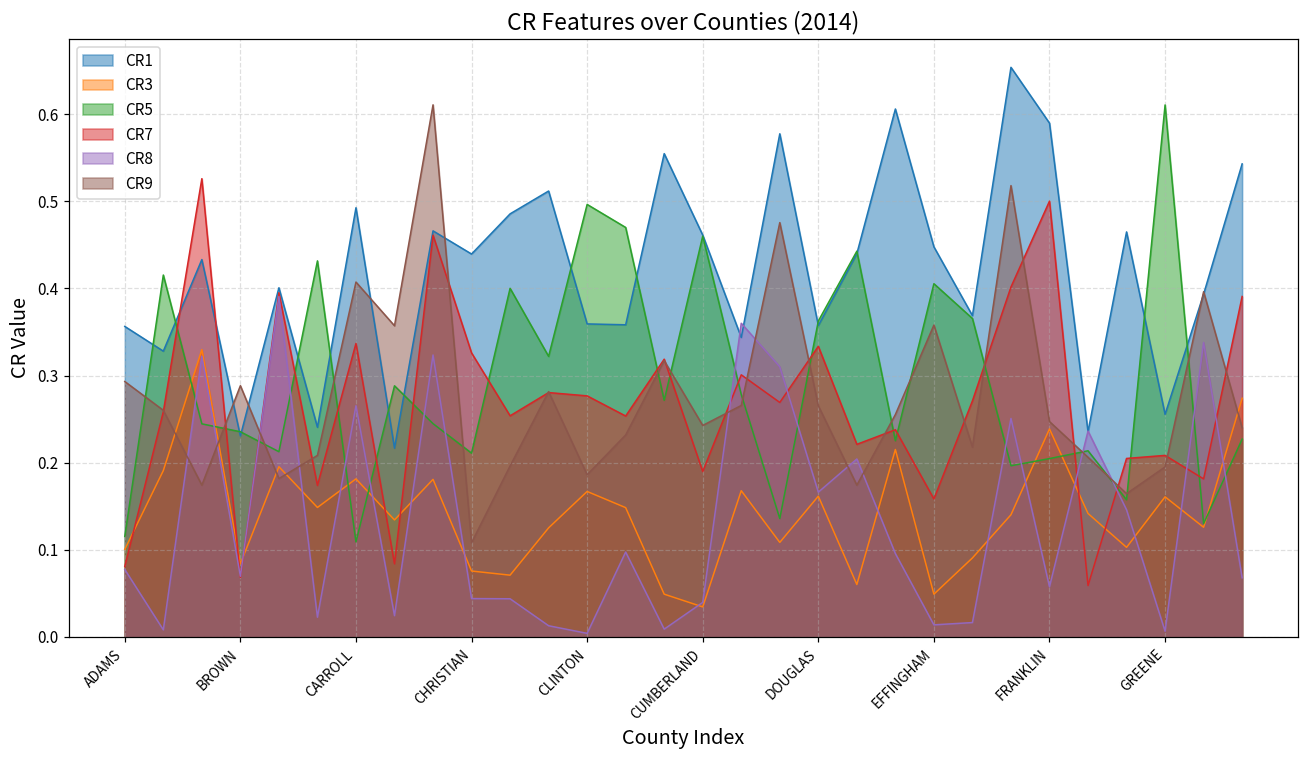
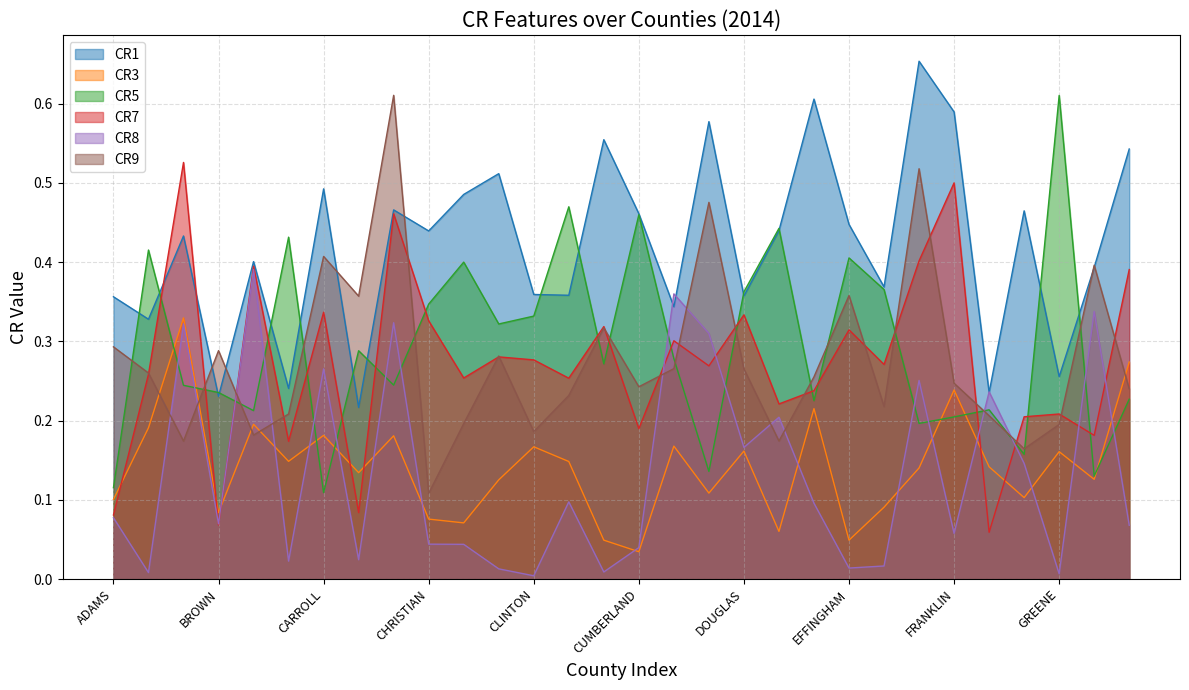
  {
    "CR1": {
      "ADAMS": 0.36,
      "BROWN": 0.23,
      "CARROLL": 0.49,
      "CHRISTIAN": 0.44,
      "CLINTON": 0.36,
      "DOUGLAS": 0.36,
      "EFFINGHAM": 0.45,
      "FRANKLIN": 0.59,
      "GREENE": 0.26
    },
    "CR3": {
      "ADAMS": 0.10,
      "BROWN": 0.08,
      "CARROLL": 0.18,
      "CHRISTIAN": 0.08,
      "CLINTON": 0.17,
      "CUMBERLAND": 0.03,
      "DOUGLAS": 0.16,
      "EFFINGHAM": 0.05,
      "FRANKLIN": 0.24,
      "GREENE": 0.16
    },
    "CR5": {
      "ADAMS": 0.12,
      "BROWN": 0.24,
      "CARROLL": 0.11,
-     "CHRISTIAN": 0.21,
-     "CLINTON": 0.50,
+     "CHRISTIAN": 0.35,
+     "CLINTON": 0.33,
      "DOUGLAS": 0.36,
      "EFFINGHAM": 0.41,
      "FRANKLIN": 0.20,
      "GREENE": 0.61
    },
    "CR7": {
      "ADAMS": 0.08,
      "CARROLL": 0.34,
      "CHRISTIAN": 0.33,
      "CLINTON": 0.28,
      "CUMBERLAND": 0.19,
      "DOUGLAS": 0.33,
-     "EFFINGHAM": 0.16,
+     "EFFINGHAM": 0.31,
      "FRANKLIN": 0.50,
      "GREENE": 0.21
    },
    "CR8": {
      "ADAMS": 0.08,
      "CARROLL": 0.27,
      "CHRISTIAN": 0.04,
      "CLINTON": 0.00,
      "CUMBERLAND": 0.04,
      "DOUGLAS": 0.17,
      "EFFINGHAM": 0.01,
      "FRANKLIN": 0.06,
      "GREENE": 0.01
    },
    "CR9": {
      "ADAMS": 0.29,
      "BROWN": 0.29,
      "CARROLL": 0.41,
      "CHRISTIAN": 0.11,
      "CLINTON": 0.19,
      "CUMBERLAND": 0.24,
      "DOUGLAS": 0.27,
      "EFFINGHAM": 0.36,
      "FRANKLIN": 0.25,
      "GREENE": 0.20
    }
  }
